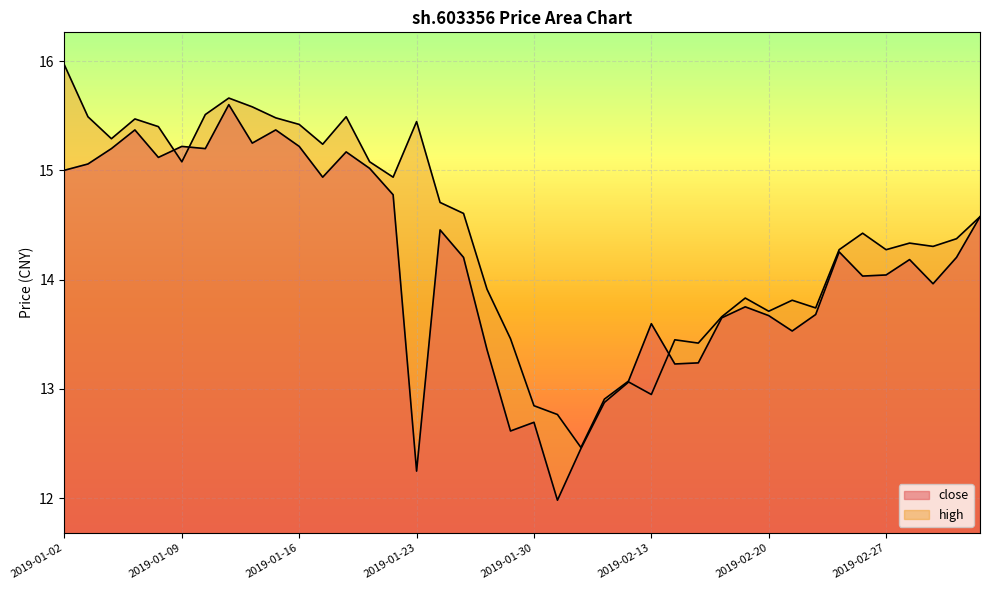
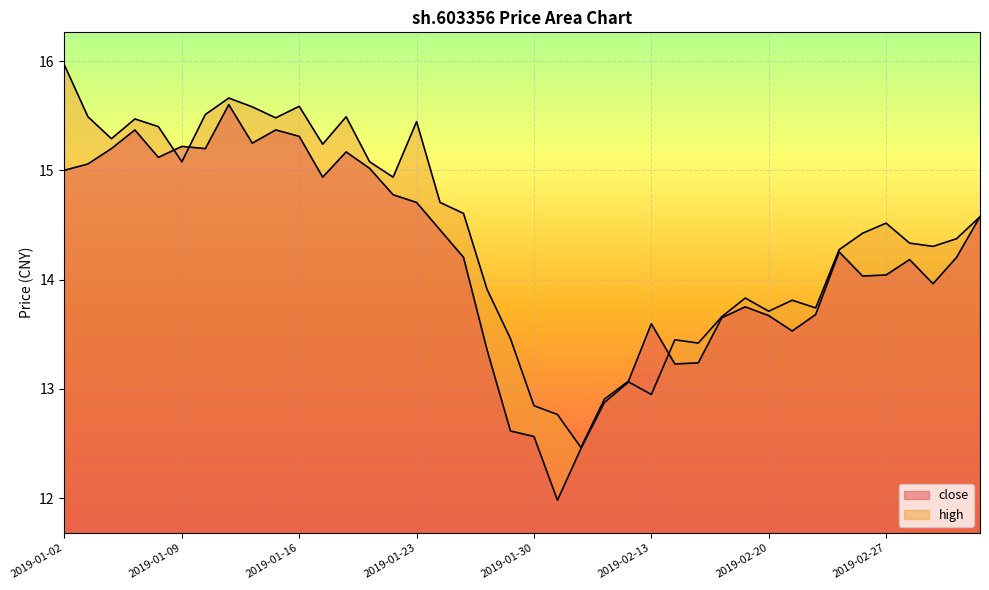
  {
    "close": {
      "2019-01-02": 15.00,
      "2019-01-09": 15.22,
-     "2019-01-16": 15.22,
-     "2019-01-23": 12.25,
-     "2019-01-30": 12.69,
+     "2019-01-16": 15.31,
+     "2019-01-23": 14.71,
+     "2019-01-30": 12.56,
      "2019-02-13": 13.60,
      "2019-02-20": 13.67,
      "2019-02-27": 14.04
    },
    "high": {
      "2019-01-02": 15.96,
      "2019-01-09": 15.08,
-     "2019-01-16": 15.42,
+     "2019-01-16": 15.59,
      "2019-01-23": 15.45,
      "2019-01-30": 12.85,
      "2019-02-13": 12.95,
      "2019-02-20": 13.71,
-     "2019-02-27": 14.27
+     "2019-02-27": 14.52
    }
  }
